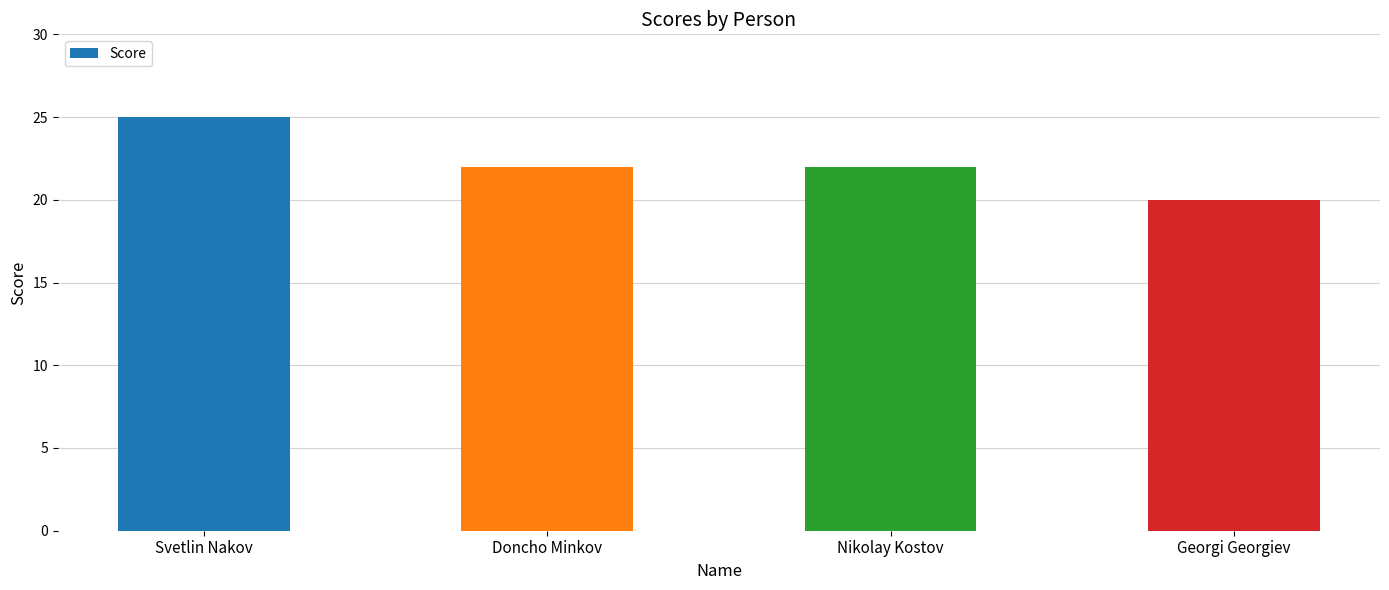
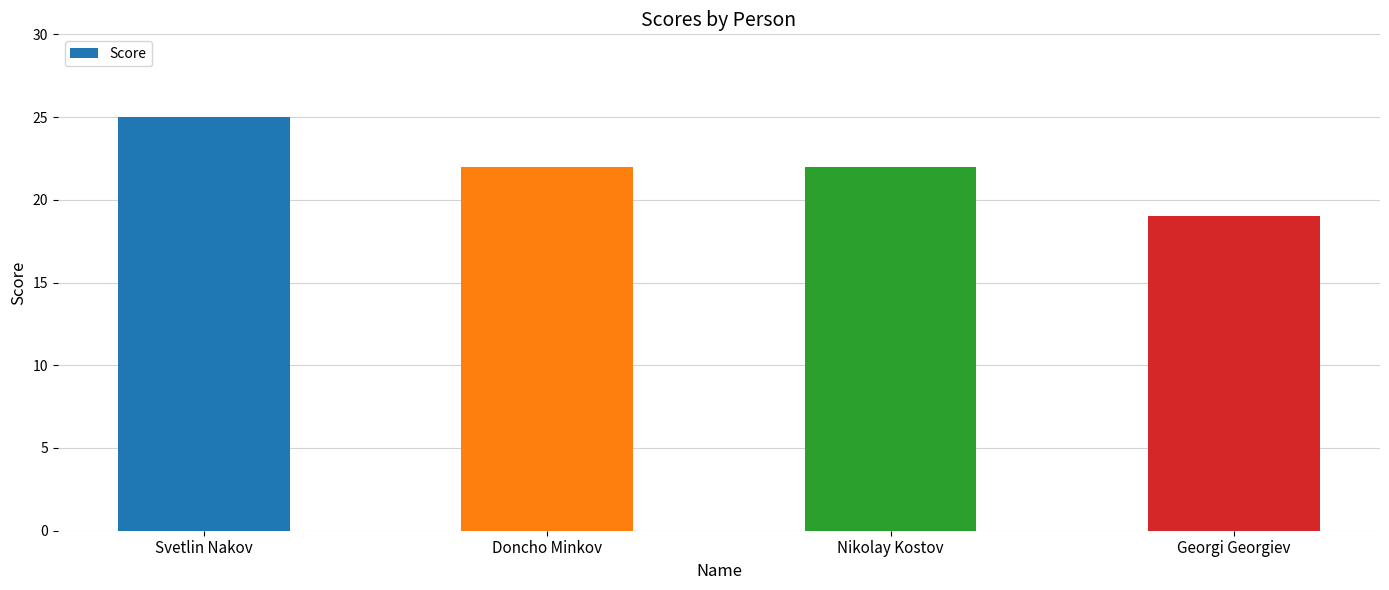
  {
    "Svetlin Nakov": 25,
    "Doncho Minkov": 22,
    "Nikolay Kostov": 22,
-   "Georgi Georgiev": 20
+   "Georgi Georgiev": 19
  }
